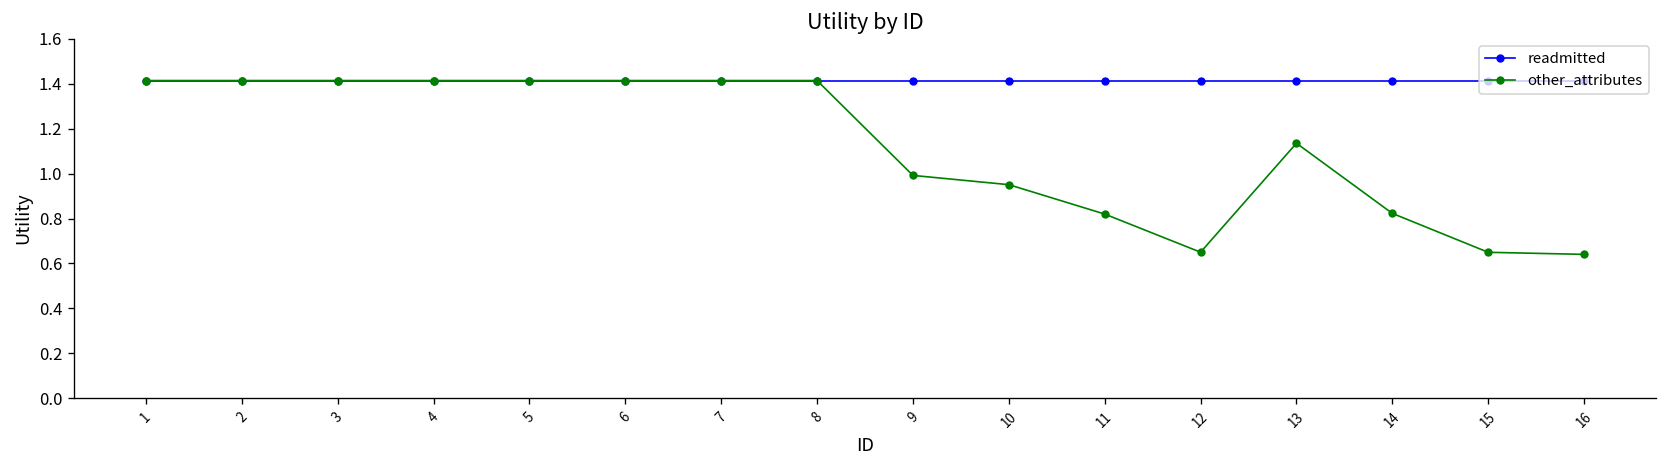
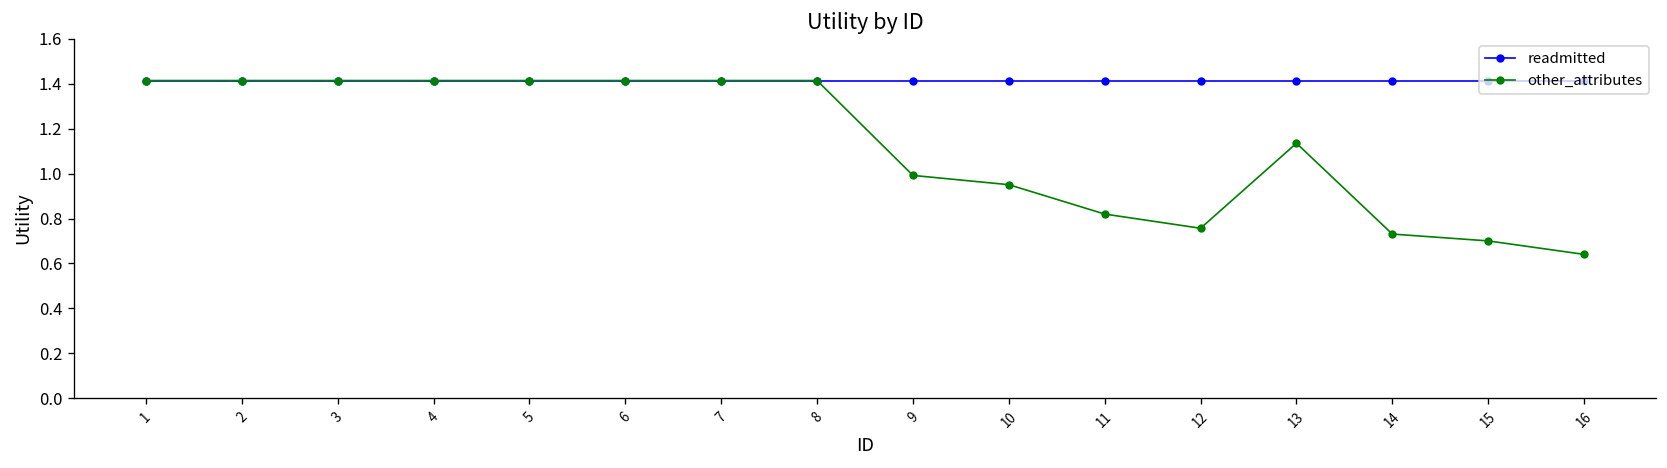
  {
    "readmitted": {
      "9": 1.41,
      "10": 1.41,
      "11": 1.41,
      "12": 1.41,
      "13": 1.41,
      "14": 1.41
    },
    "other_attributes": {
      "9": 0.99,
      "10": 0.95,
      "11": 0.82,
-     "12": 0.65,
+     "12": 0.76,
      "13": 1.14,
-     "14": 0.82,
-     "15": 0.65,
+     "14": 0.73,
+     "15": 0.70,
      "16": 0.64
    }
  }
